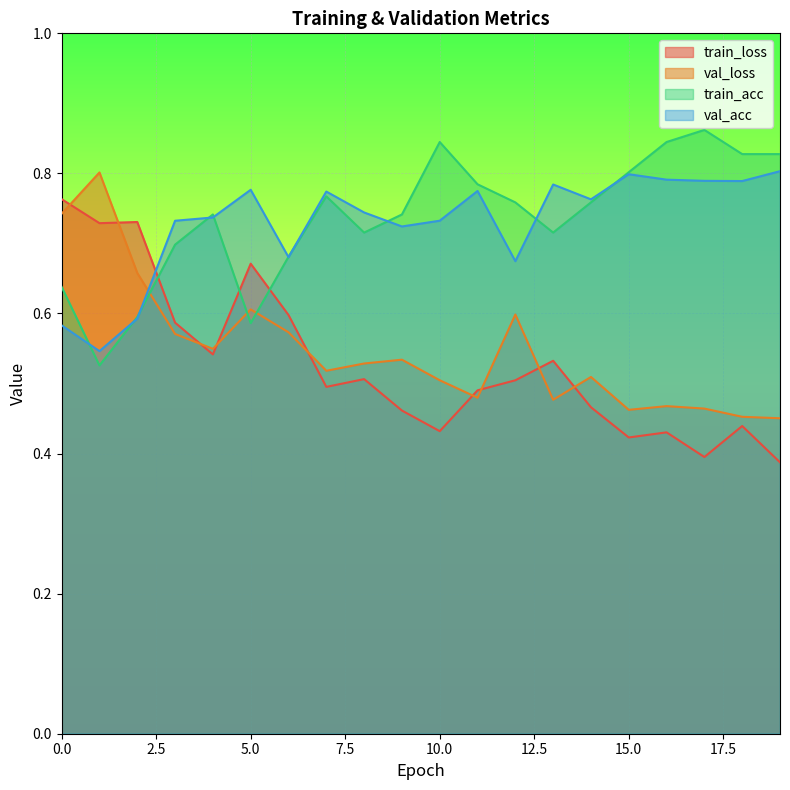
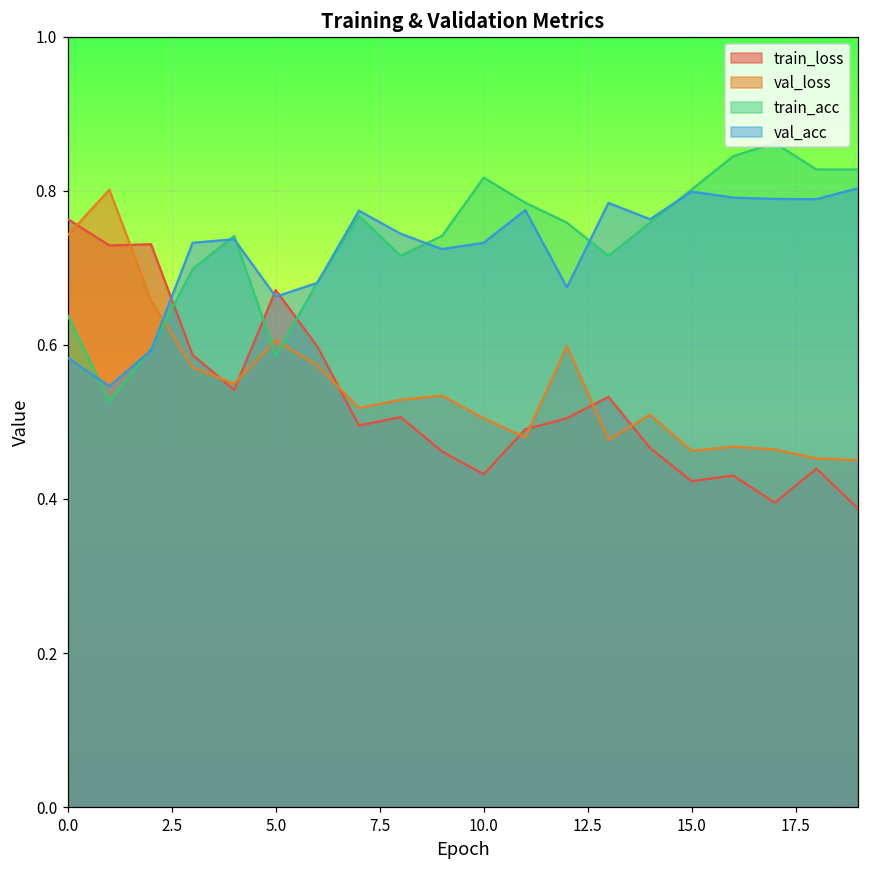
  {
    "train_acc": {
      "0.0": 0.64,
      "5.0": 0.59,
-     "10.0": 0.84
+     "10.0": 0.82
    },
    "val_acc": {
      "0.0": 0.58,
-     "5.0": 0.78,
+     "5.0": 0.66,
      "10.0": 0.73
    }
  }
